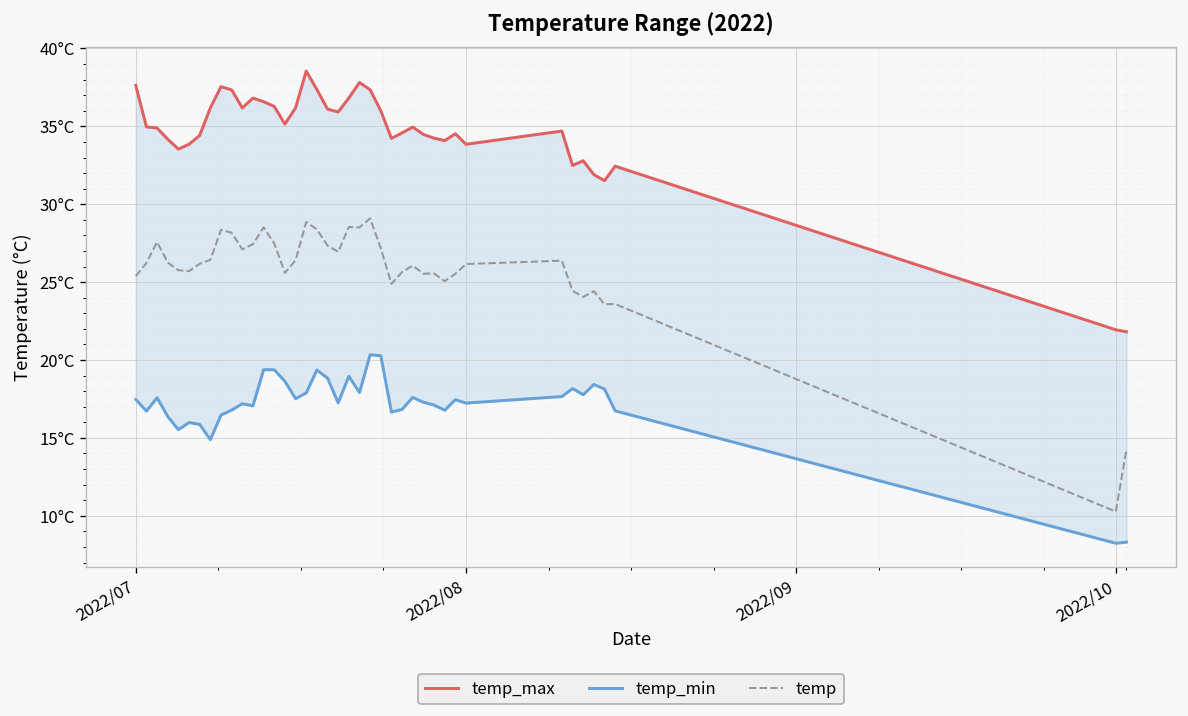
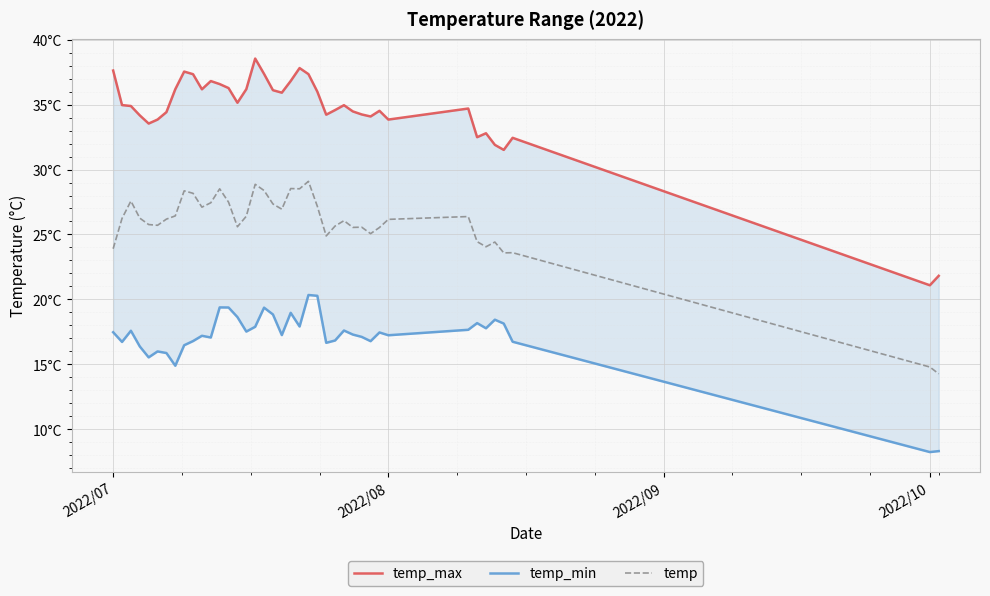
  {
    "temp_max": {
      "2022/07": "37.6°C",
      "2022/08": "33.9°C",
-     "2022/10": "21.9°C"
+     "2022/10": "21.1°C"
    },
    "temp_min": {
      "2022/07": "17.5°C",
      "2022/08": "17.2°C",
      "2022/10": "8.2°C"
    },
    "temp": {
-     "2022/07": "25.4°C",
+     "2022/07": "23.9°C",
      "2022/08": "26.2°C",
-     "2022/10": "10.3°C"
+     "2022/10": "14.8°C"
    }
  }
